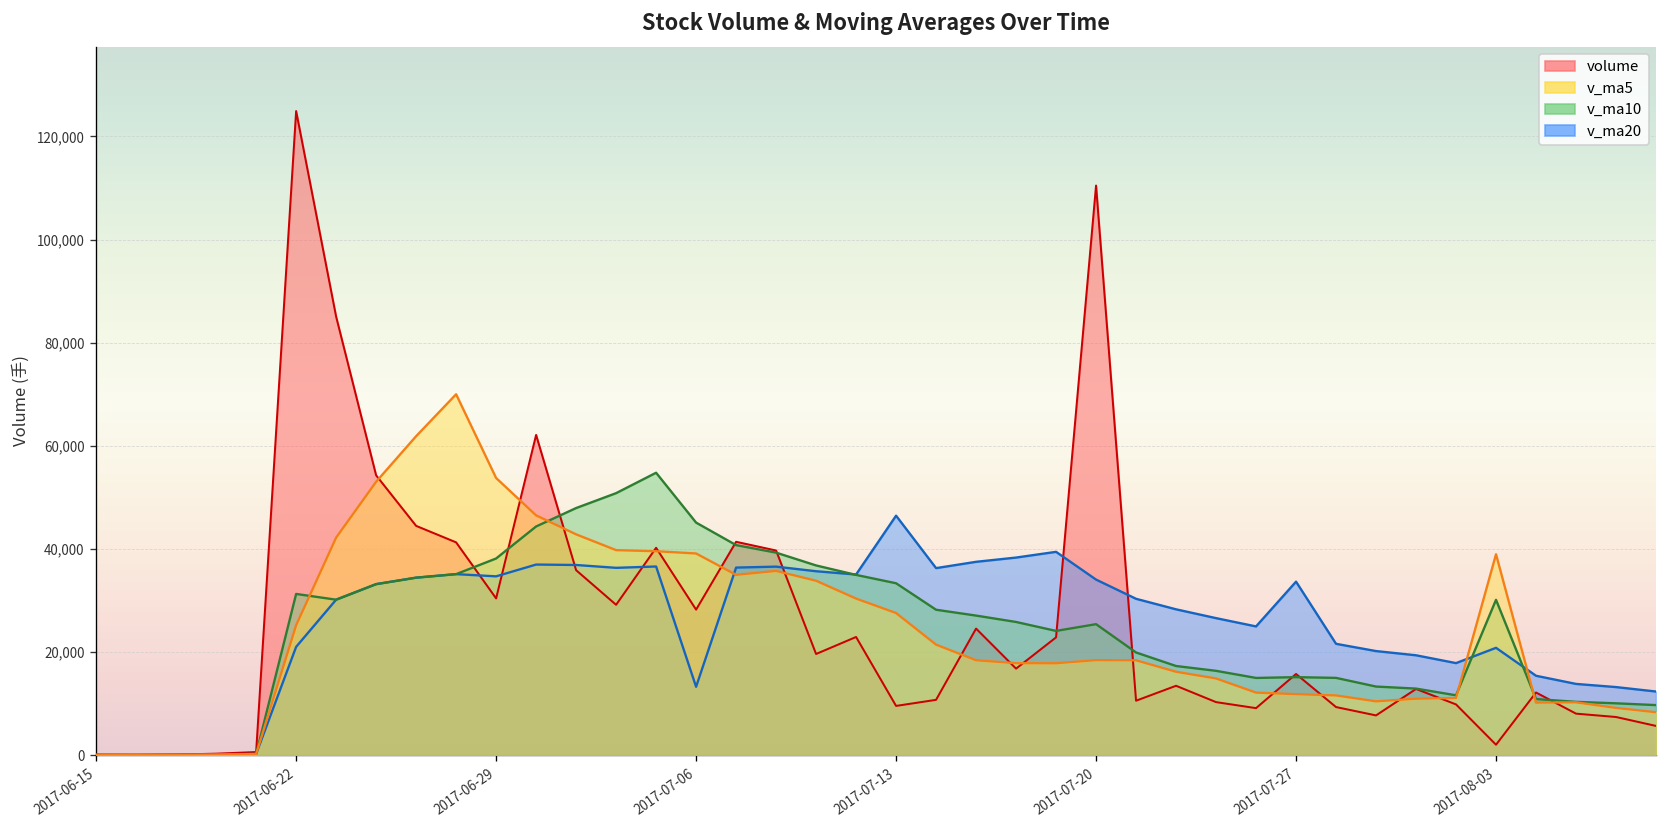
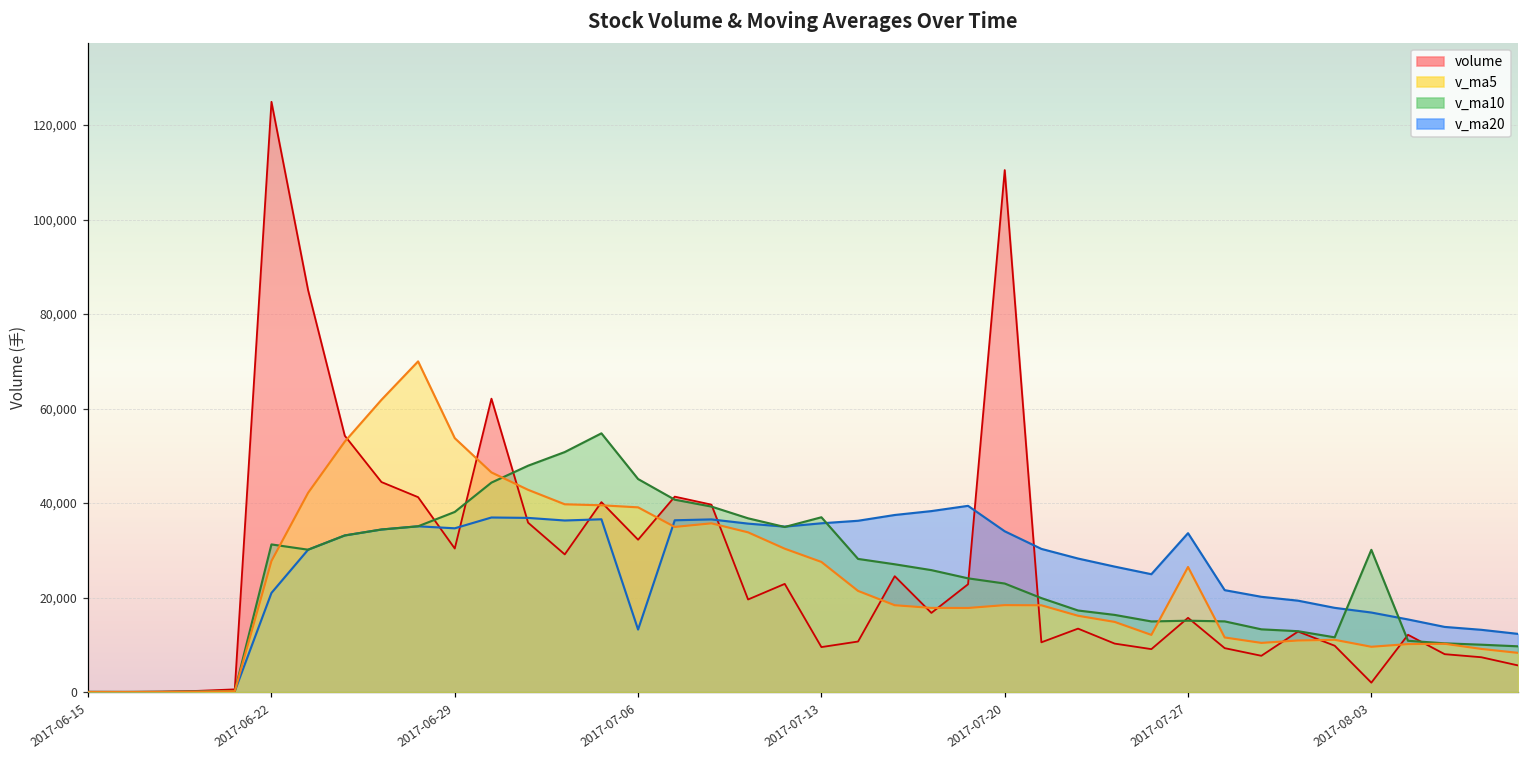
  {
    "volume": {
      "2017-06-22": "125,000",
      "2017-06-29": "30,000",
-     "2017-07-06": "28,000",
+     "2017-07-06": "32,000",
      "2017-07-13": "10,000",
      "2017-07-20": "110,000",
      "2017-07-27": "16,000",
      "2017-08-03": "2,000"
    },
    "v_ma20": {
      "2017-06-22": "21,000",
      "2017-06-29": "35,000",
      "2017-07-06": "13,000",
-     "2017-07-13": "46,000",
+     "2017-07-13": "36,000",
      "2017-07-20": "34,000",
      "2017-07-27": "34,000",
-     "2017-08-03": "21,000"
+     "2017-08-03": "17,000"
    },
    "v_ma10": {
      "2017-06-22": "31,000",
      "2017-06-29": "38,000",
      "2017-07-06": "45,000",
-     "2017-07-13": "33,000",
-     "2017-07-20": "25,000",
+     "2017-07-13": "37,000",
+     "2017-07-20": "23,000",
      "2017-07-27": "15,000",
      "2017-08-03": "30,000"
    },
    "v_ma5": {
-     "2017-06-22": "25,000",
+     "2017-06-22": "28,000",
      "2017-06-29": "54,000",
      "2017-07-06": "39,000",
      "2017-07-13": "28,000",
      "2017-07-20": "18,000",
-     "2017-07-27": "12,000",
-     "2017-08-03": "39,000"
+     "2017-07-27": "26,000",
+     "2017-08-03": "10,000"
    }
  }
